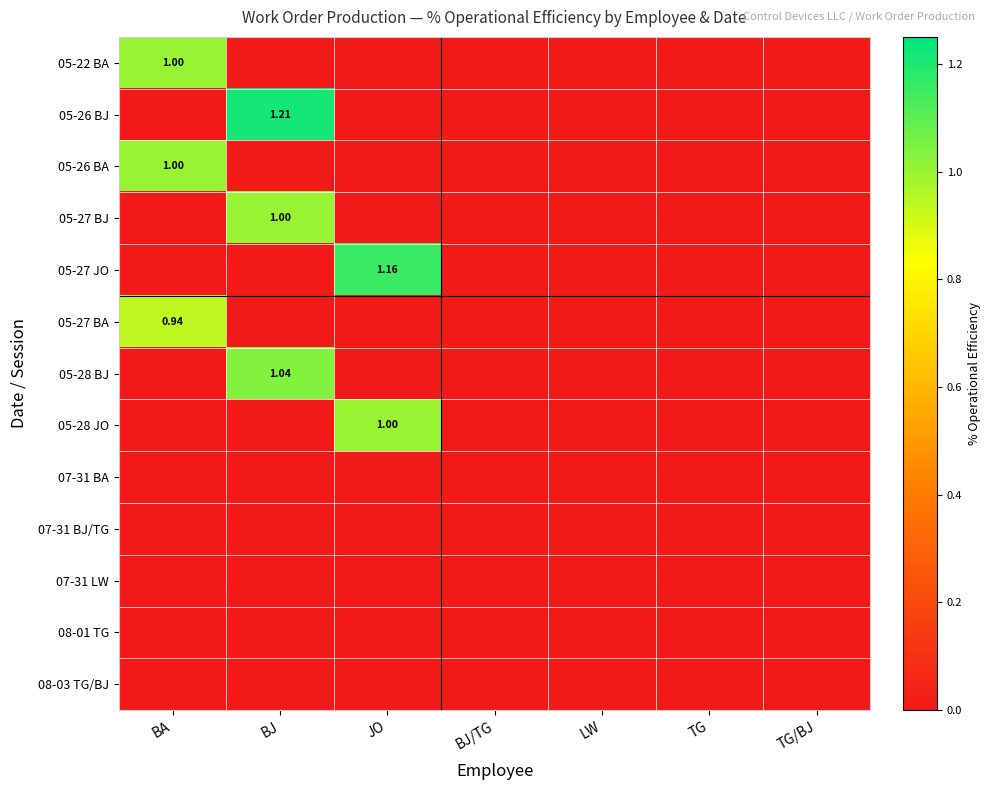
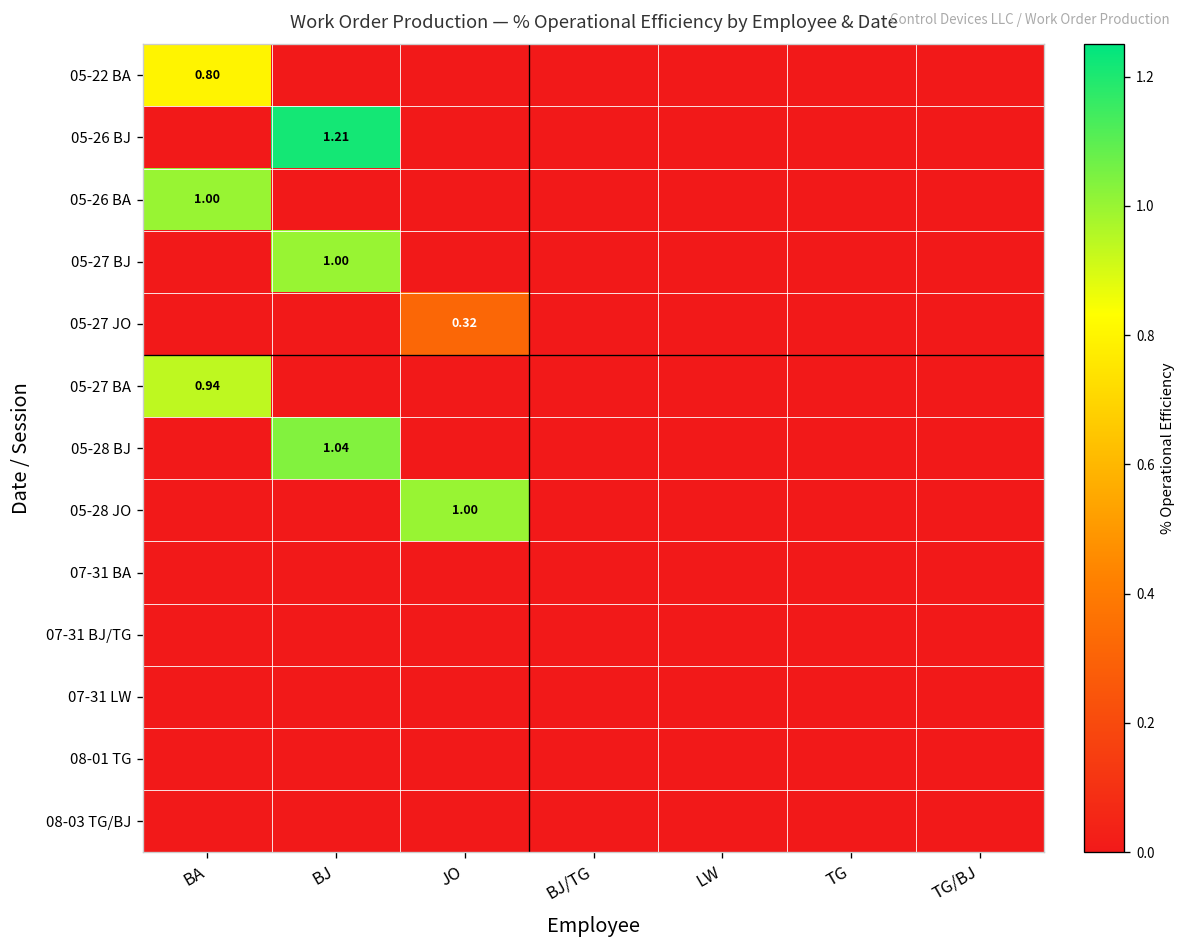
  {
    "05-22 BA": {
-     "BA": 1.00
+     "BA": 0.80
    },
    "05-26 BJ": {
      "BJ": 1.21
    },
    "05-26 BA": {
      "BA": 1.00
    },
    "05-27 BJ": {
      "BJ": 1.00
    },
    "05-27 JO": {
-     "JO": 1.16
+     "JO": 0.32
    },
    "05-27 BA": {
      "BA": 0.94
    },
    "05-28 BJ": {
      "BJ": 1.04
    },
    "05-28 JO": {
      "JO": 1.00
    }
  }
